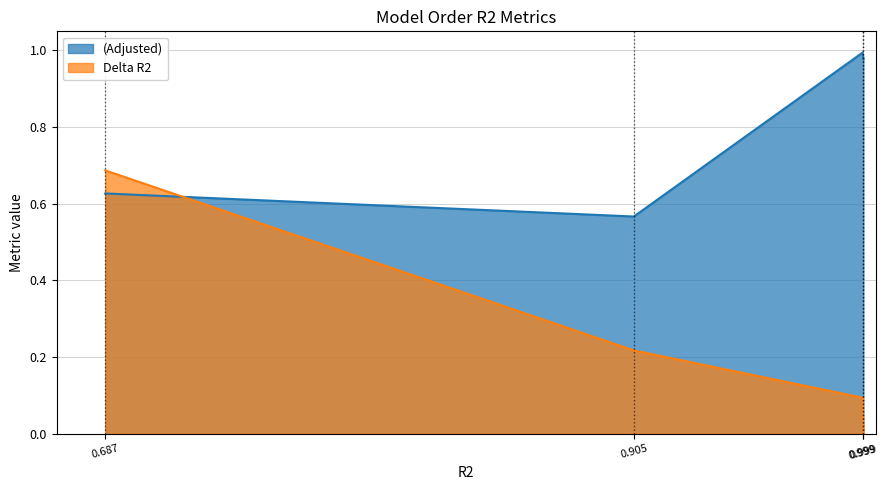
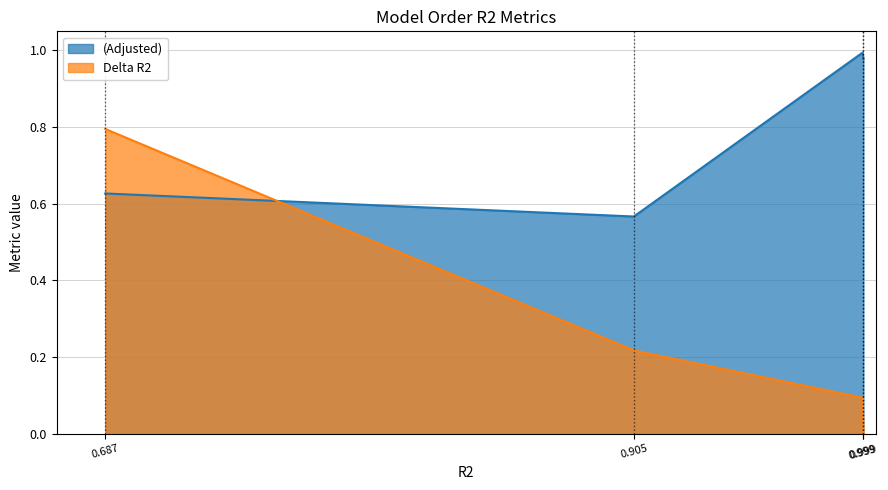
  {
    "(Adjusted)": {
      "0.687": 0.63,
      "0.905": 0.57
    },
    "Delta R2": {
-     "0.687": 0.69,
+     "0.687": 0.80,
      "0.905": 0.22
    }
  }
